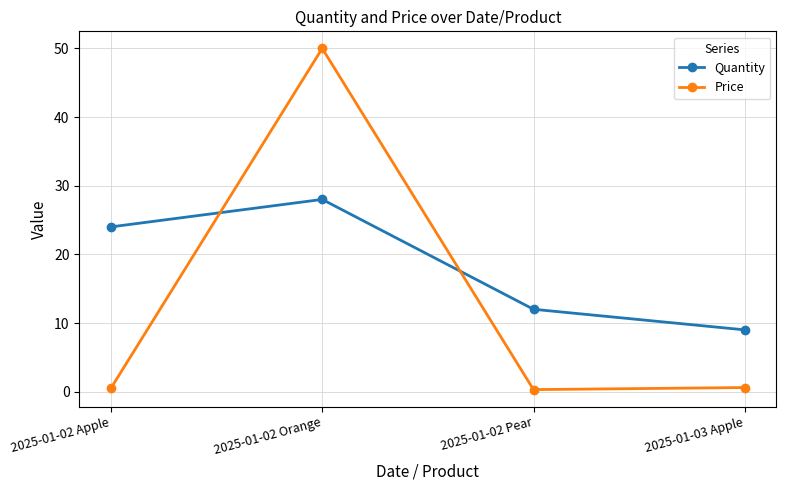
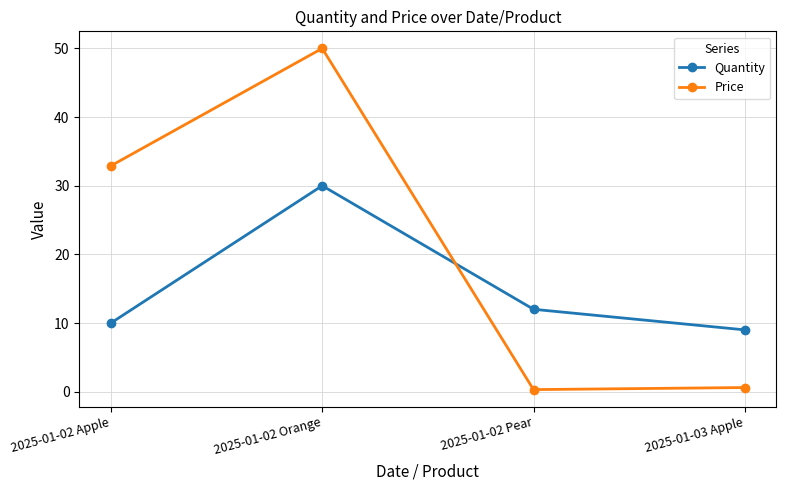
  {
    "Quantity": {
-     "2025-01-02 Apple": 24,
-     "2025-01-02 Orange": 28,
+     "2025-01-02 Apple": 10,
+     "2025-01-02 Orange": 30,
      "2025-01-02 Pear": 12,
      "2025-01-03 Apple": 9
    },
    "Price": {
-     "2025-01-02 Apple": 1,
+     "2025-01-02 Apple": 33,
      "2025-01-02 Orange": 50,
      "2025-01-02 Pear": 0,
      "2025-01-03 Apple": 1
    }
  }
